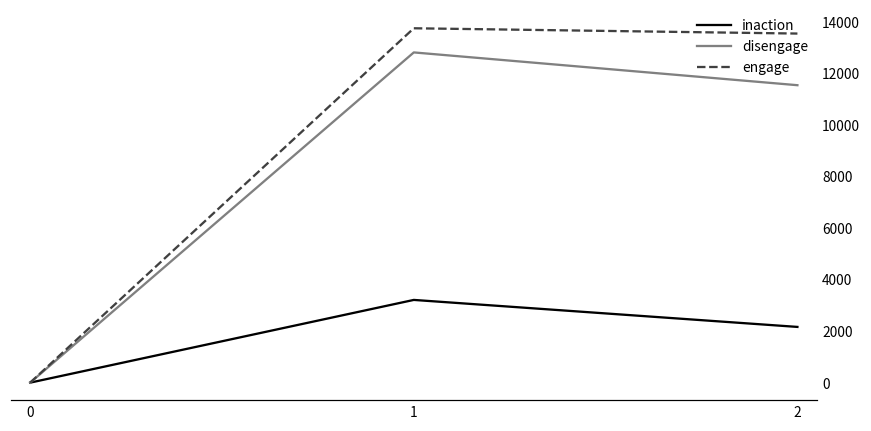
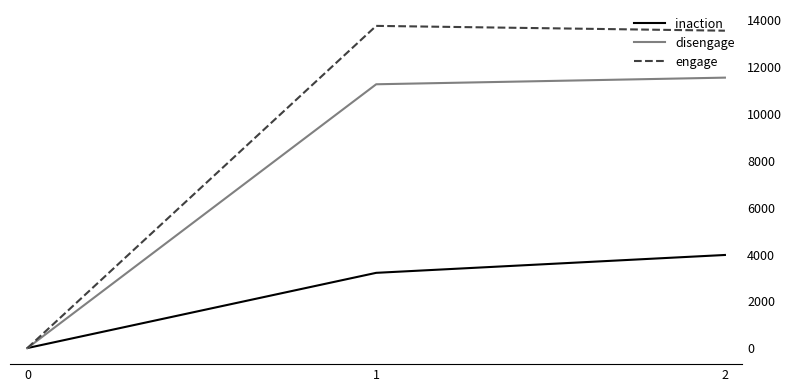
  {
    "inaction": {
      "1": 3200,
-     "2": 2200
+     "2": 4000
    },
    "disengage": {
-     "1": 12800,
+     "1": 11300,
      "2": 11500
    },
    "engage": {
      "1": 13800,
      "2": 13500
    }
  }
